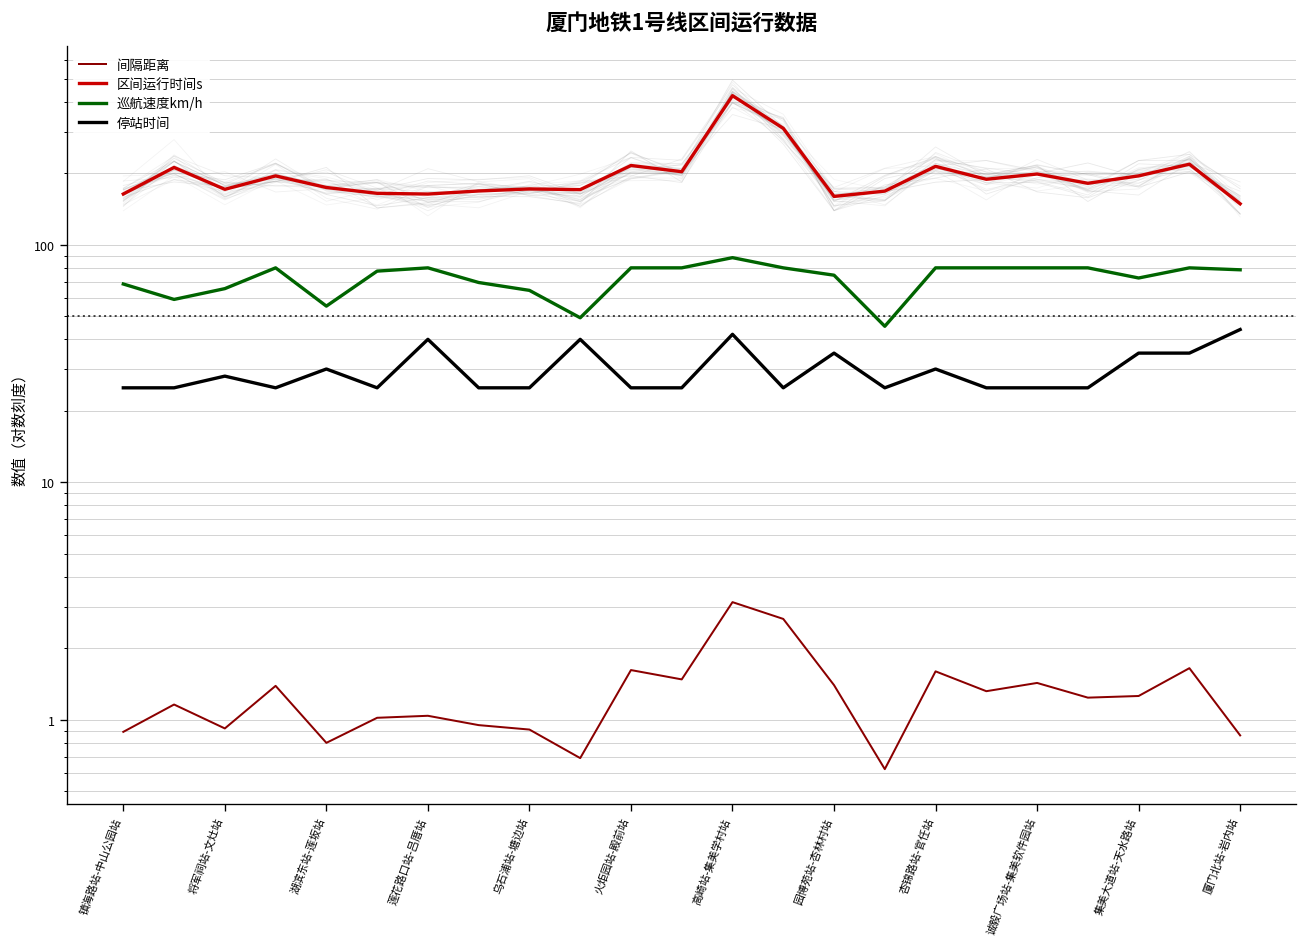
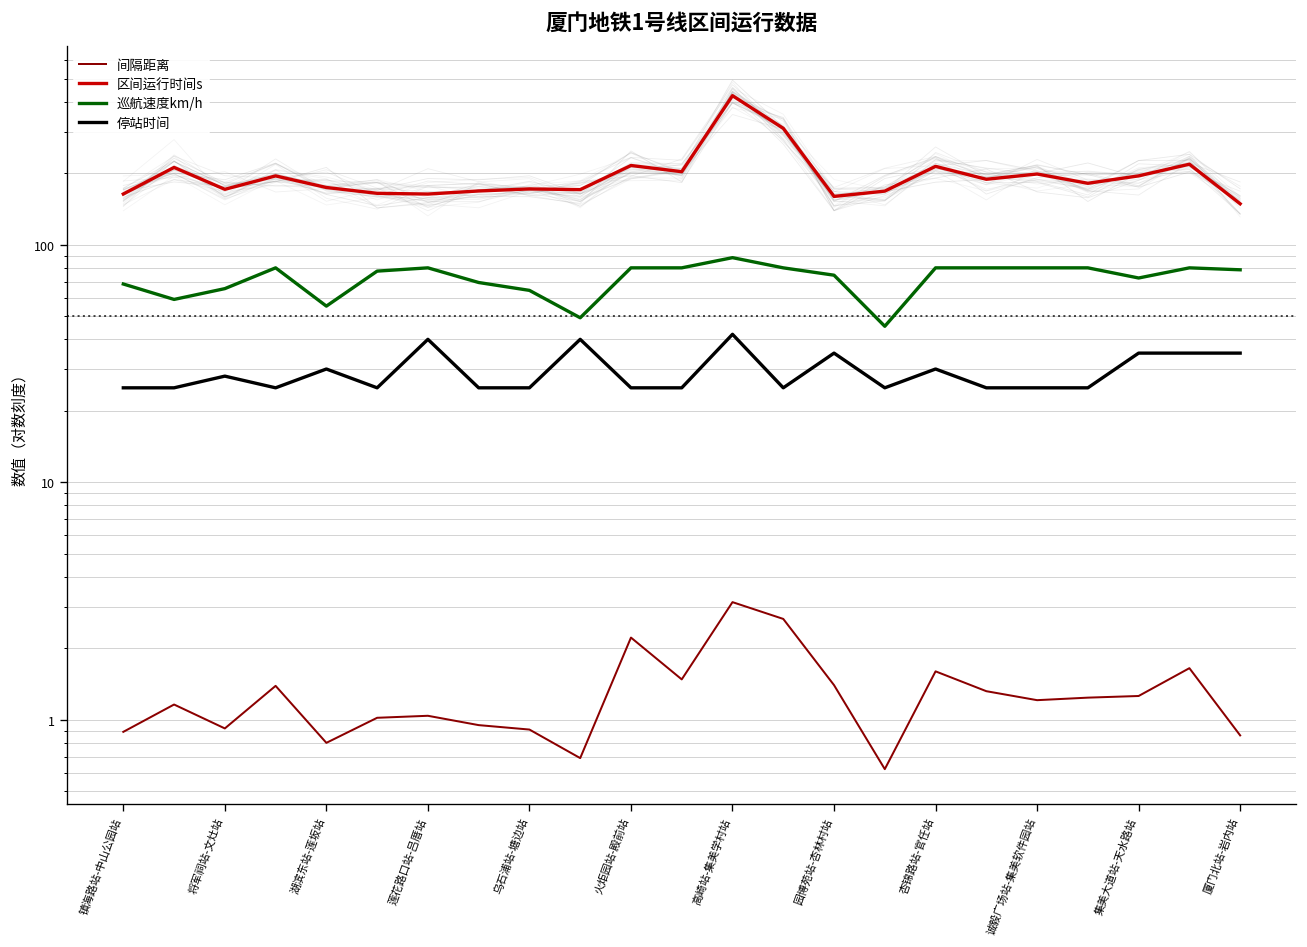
  {
    "间隔距离": {
      "镇海路站-中山公园站": 0.9,
      "将军祠站-文灶站": 0.9,
      "湖滨东站-莲坂站": 0.8,
      "莲花路口站-吕厝站": 1.0,
      "乌石浦站-塘边站": 0.9,
-     "火炬园站-殿前站": 1.6,
+     "火炬园站-殿前站": 2.2,
      "高崎站-集美学村站": 3.1,
      "园博苑站-杏林村站": 1.4,
      "杏锦路站-官任站": 1.6,
-     "诚毅广场站-集美软件园站": 1.4,
+     "诚毅广场站-集美软件园站": 1.2,
      "集美大道站-天水路站": 1.3,
      "厦门北站-岩内站": 0.9
    },
    "巡航速度km/h": {
      "镇海路站-中山公园站": 68,
      "将军祠站-文灶站": 65,
      "湖滨东站-莲坂站": 55,
      "莲花路口站-吕厝站": 80,
      "乌石浦站-塘边站": 64,
      "火炬园站-殿前站": 80,
      "高崎站-集美学村站": 90,
      "园博苑站-杏林村站": 75,
      "杏锦路站-官任站": 80,
      "诚毅广场站-集美软件园站": 80,
      "集美大道站-天水路站": 73,
      "厦门北站-岩内站": 79
    },
    "停站时间": {
      "镇海路站-中山公园站": 25,
      "将军祠站-文灶站": 28,
      "湖滨东站-莲坂站": 30,
      "莲花路口站-吕厝站": 40,
      "乌石浦站-塘边站": 25,
      "火炬园站-殿前站": 25,
      "高崎站-集美学村站": 42,
      "园博苑站-杏林村站": 35,
      "杏锦路站-官任站": 30,
      "诚毅广场站-集美软件园站": 25,
      "集美大道站-天水路站": 35,
-     "厦门北站-岩内站": 44
+     "厦门北站-岩内站": 35
    }
  }
